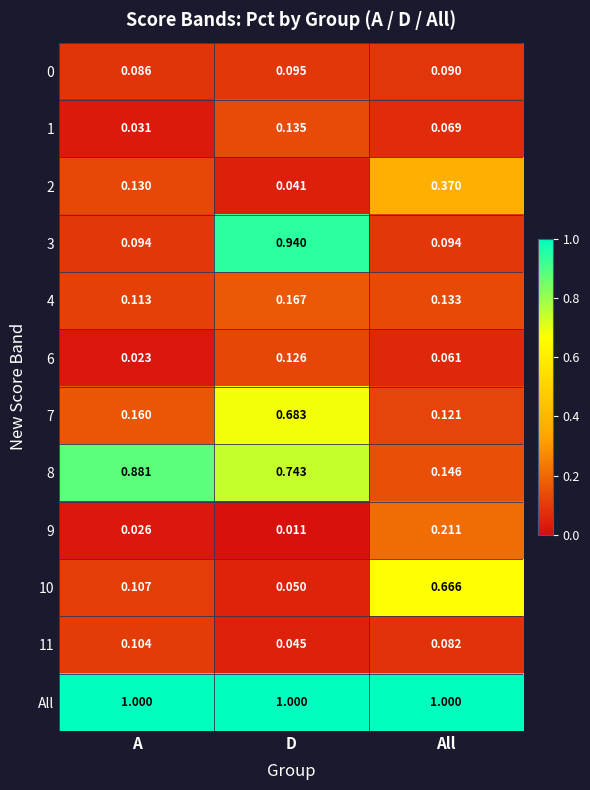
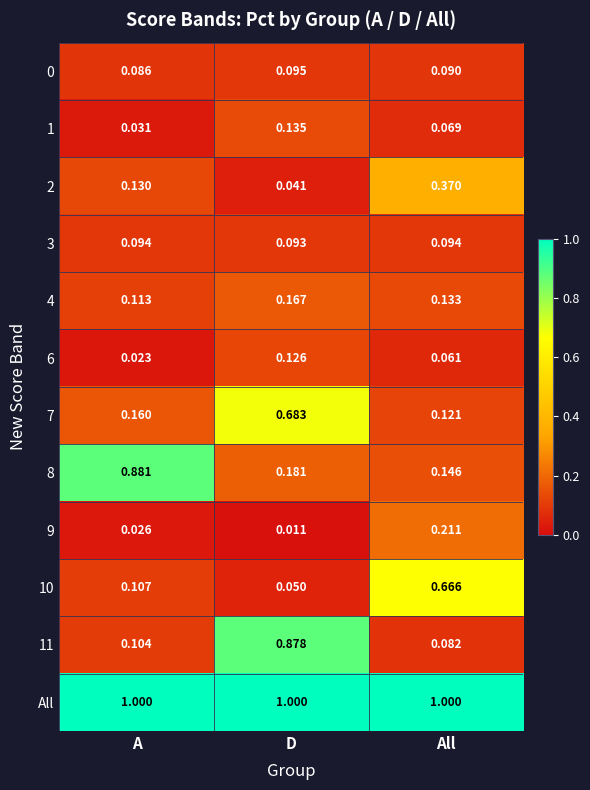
  {
    "0": {
      "A": 0.086,
      "D": 0.095,
      "All": 0.090
    },
    "1": {
      "A": 0.031,
      "D": 0.135,
      "All": 0.069
    },
    "2": {
      "A": 0.130,
      "D": 0.041,
      "All": 0.370
    },
    "3": {
      "A": 0.094,
-     "D": 0.940,
+     "D": 0.093,
      "All": 0.094
    },
    "4": {
      "A": 0.113,
      "D": 0.167,
      "All": 0.133
    },
    "6": {
      "A": 0.023,
      "D": 0.126,
      "All": 0.061
    },
    "7": {
      "A": 0.160,
      "D": 0.683,
      "All": 0.121
    },
    "8": {
      "A": 0.881,
-     "D": 0.743,
+     "D": 0.181,
      "All": 0.146
    },
    "9": {
      "A": 0.026,
      "D": 0.011,
      "All": 0.211
    },
    "10": {
      "A": 0.107,
      "D": 0.050,
      "All": 0.666
    },
    "11": {
      "A": 0.104,
-     "D": 0.045,
+     "D": 0.878,
      "All": 0.082
    },
    "All": {
      "A": 1.000,
      "D": 1.000,
      "All": 1.000
    }
  }
